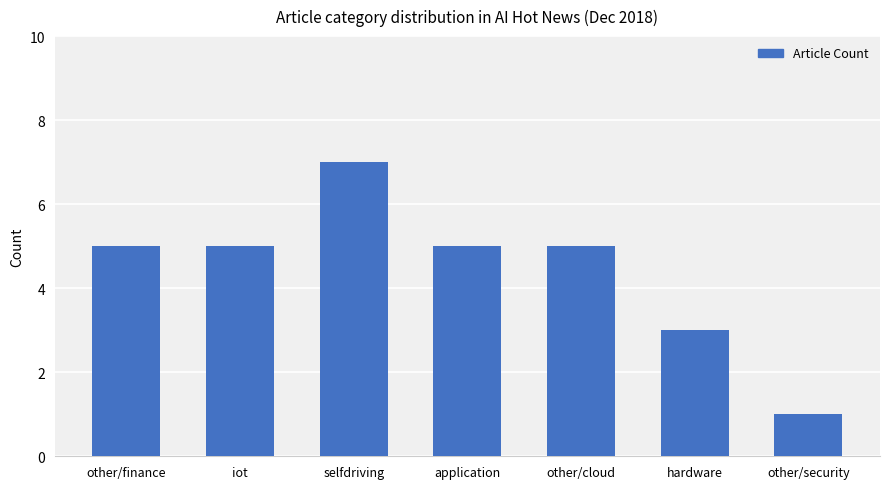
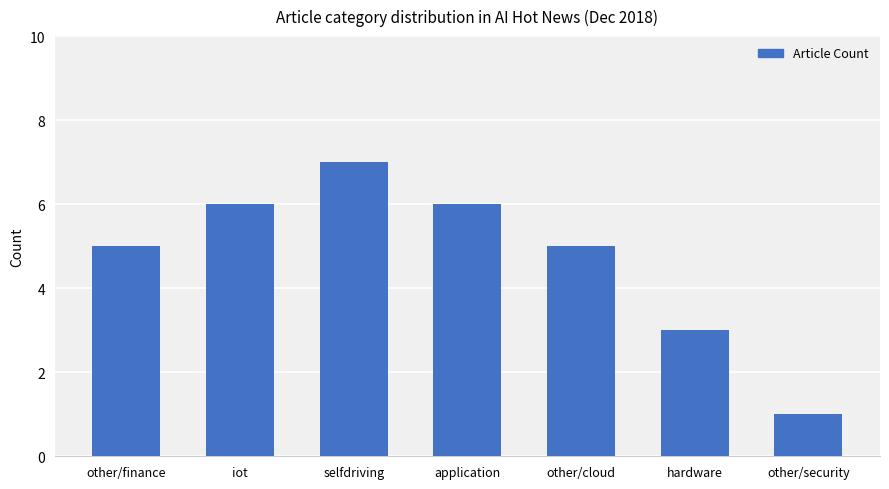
  {
    "other/finance": 5,
-   "iot": 5,
+   "iot": 6,
    "selfdriving": 7,
-   "application": 5,
+   "application": 6,
    "other/cloud": 5,
    "hardware": 3,
    "other/security": 1
  }
